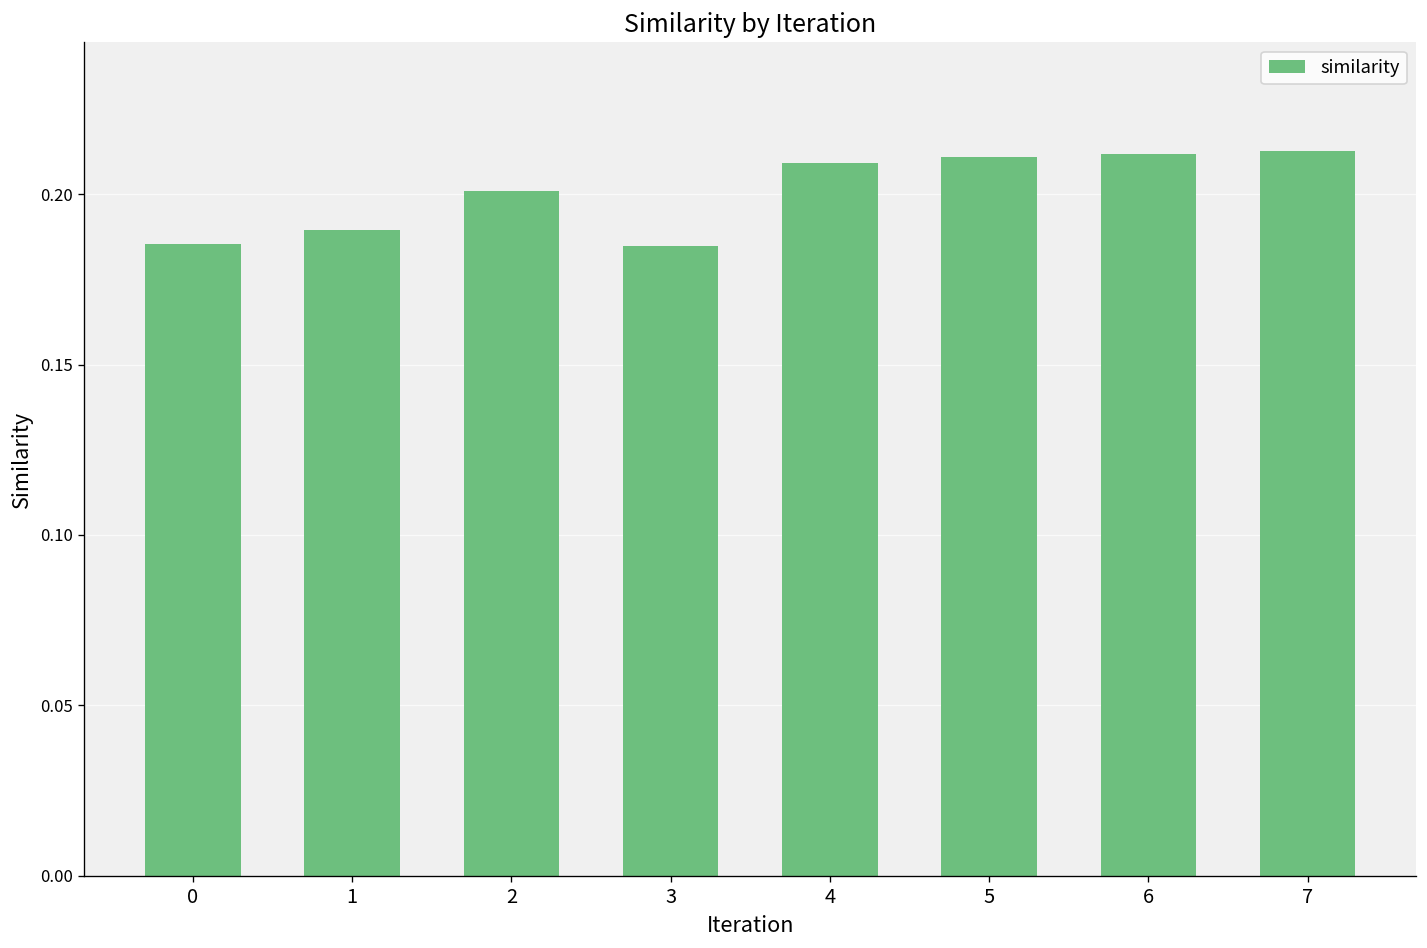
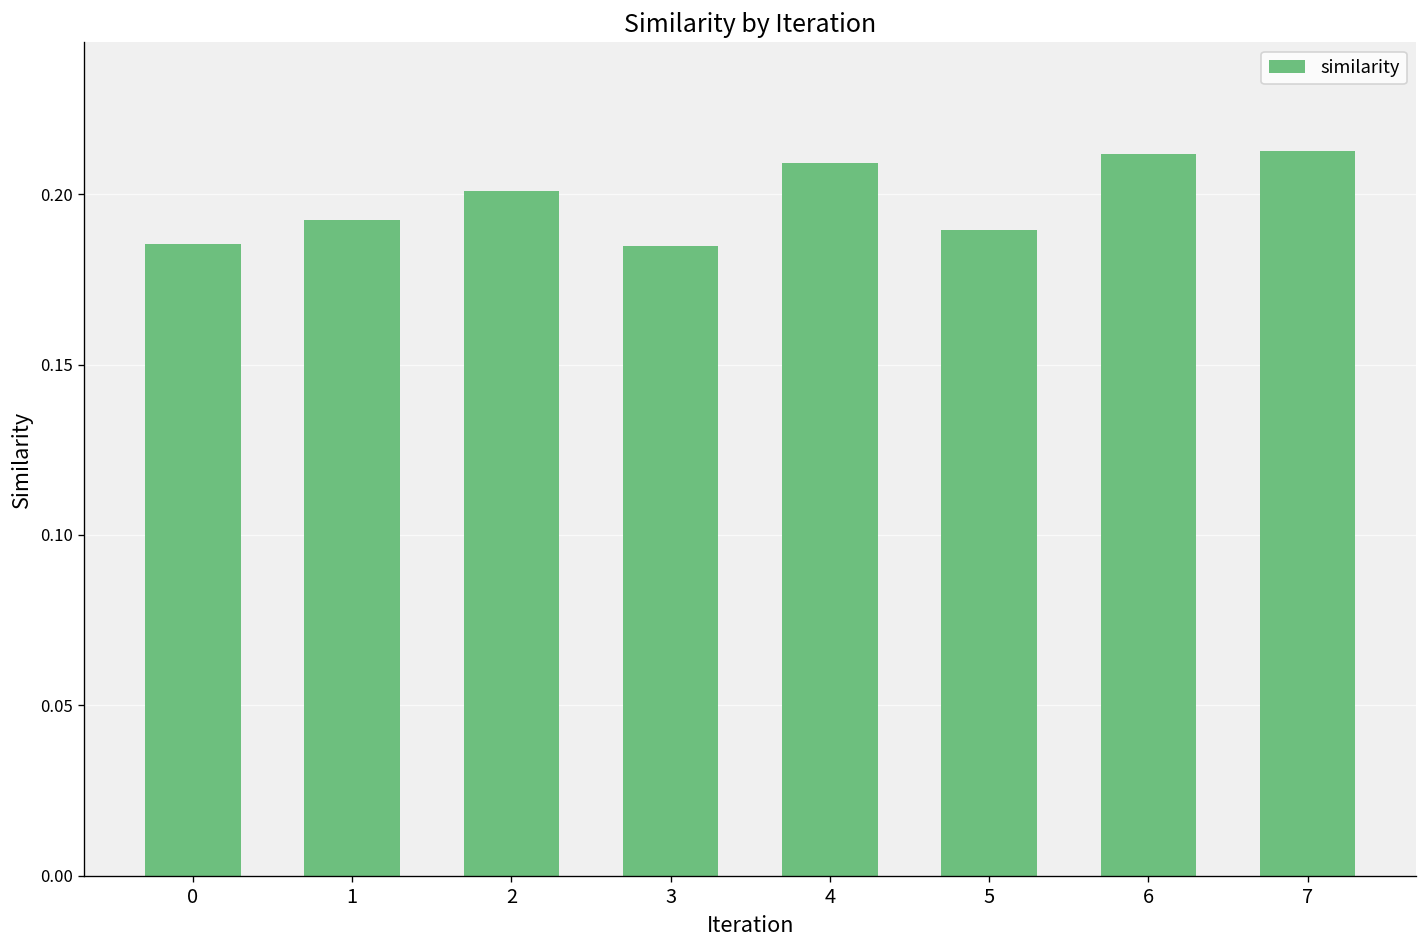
  {
    "0": 0.185,
-   "1": 0.190,
+   "1": 0.192,
    "2": 0.201,
    "3": 0.185,
    "4": 0.209,
-   "5": 0.211,
+   "5": 0.189,
    "6": 0.212,
    "7": 0.213
  }
